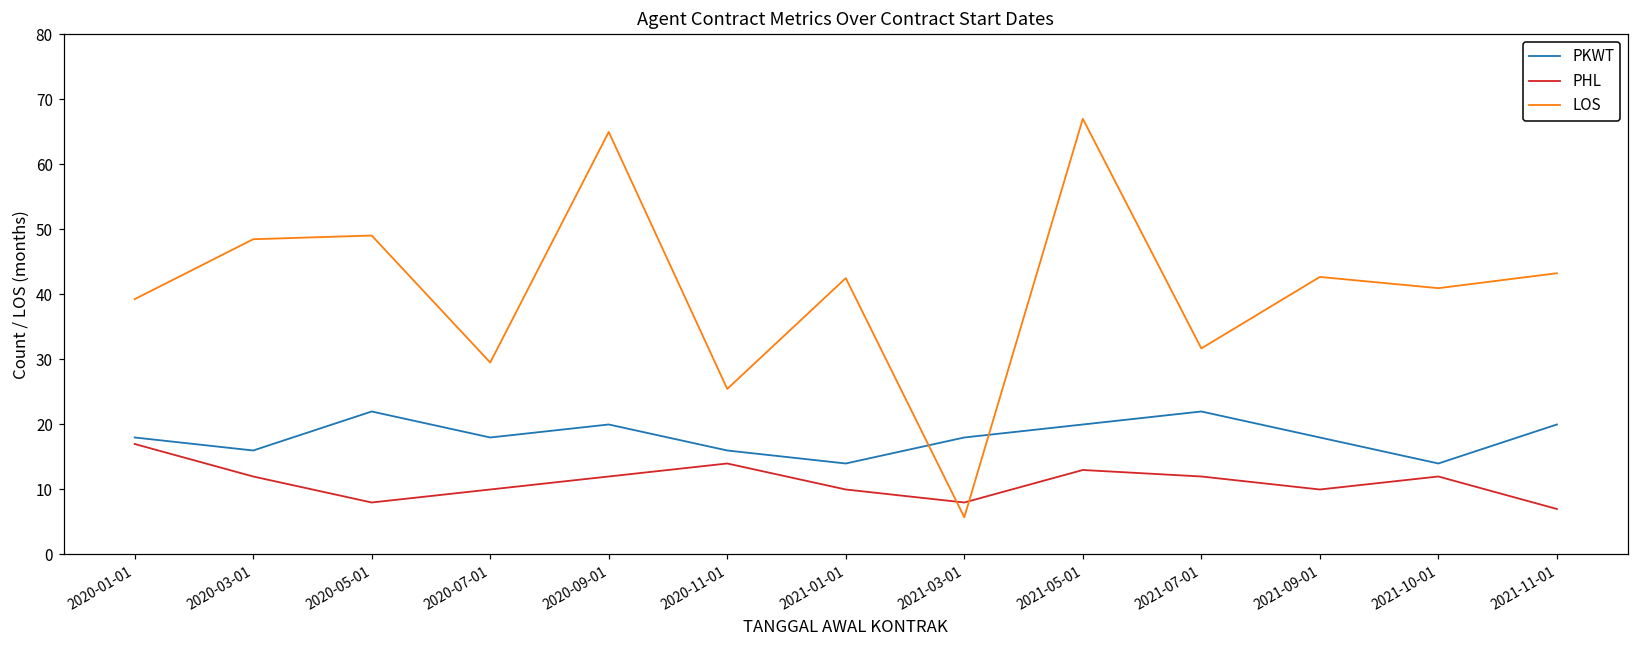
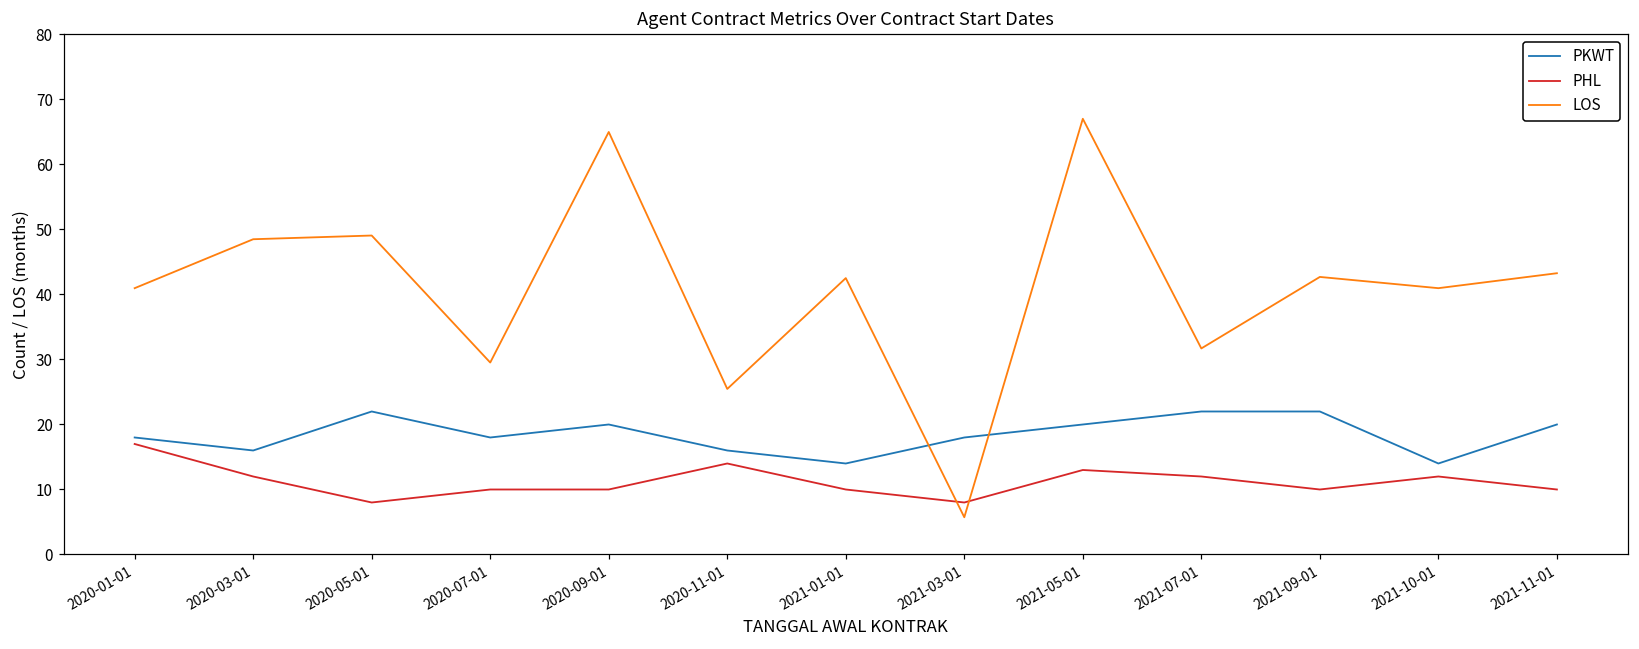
  {
    "PKWT": {
      "2020-01-01": 18,
      "2020-03-01": 16,
      "2020-05-01": 22,
      "2020-07-01": 18,
      "2020-09-01": 20,
      "2020-11-01": 16,
      "2021-01-01": 14,
      "2021-03-01": 18,
      "2021-05-01": 20,
      "2021-07-01": 22,
-     "2021-09-01": 18,
+     "2021-09-01": 22,
      "2021-10-01": 14,
      "2021-11-01": 20
    },
    "PHL": {
      "2020-01-01": 17,
      "2020-03-01": 12,
      "2020-05-01": 8,
      "2020-07-01": 10,
-     "2020-09-01": 12,
+     "2020-09-01": 10,
      "2020-11-01": 14,
      "2021-01-01": 10,
      "2021-03-01": 8,
      "2021-05-01": 13,
      "2021-07-01": 12,
      "2021-09-01": 10,
      "2021-10-01": 12,
-     "2021-11-01": 7
+     "2021-11-01": 10
    },
    "LOS": {
-     "2020-01-01": 39,
+     "2020-01-01": 41,
      "2020-03-01": 49,
      "2020-05-01": 49,
      "2020-07-01": 30,
      "2020-09-01": 65,
      "2020-11-01": 25,
      "2021-01-01": 43,
      "2021-03-01": 6,
      "2021-05-01": 67,
      "2021-07-01": 32,
      "2021-09-01": 43,
      "2021-10-01": 41,
      "2021-11-01": 43
    }
  }
